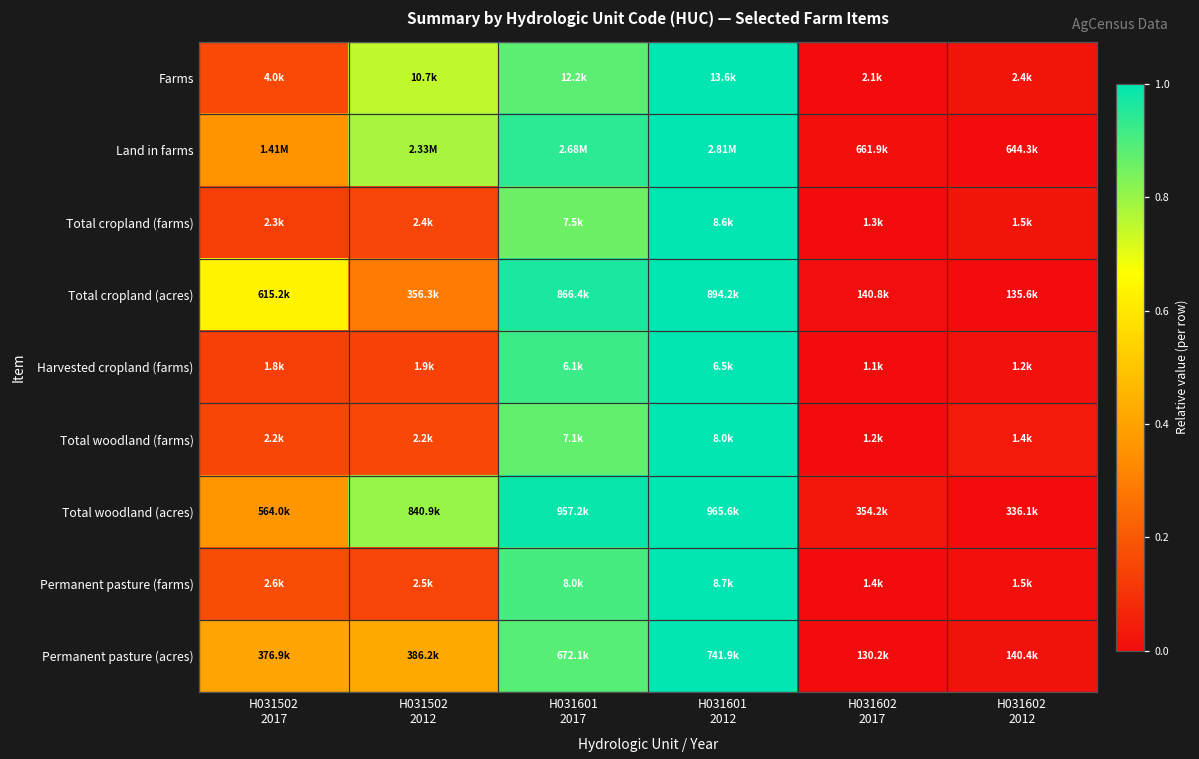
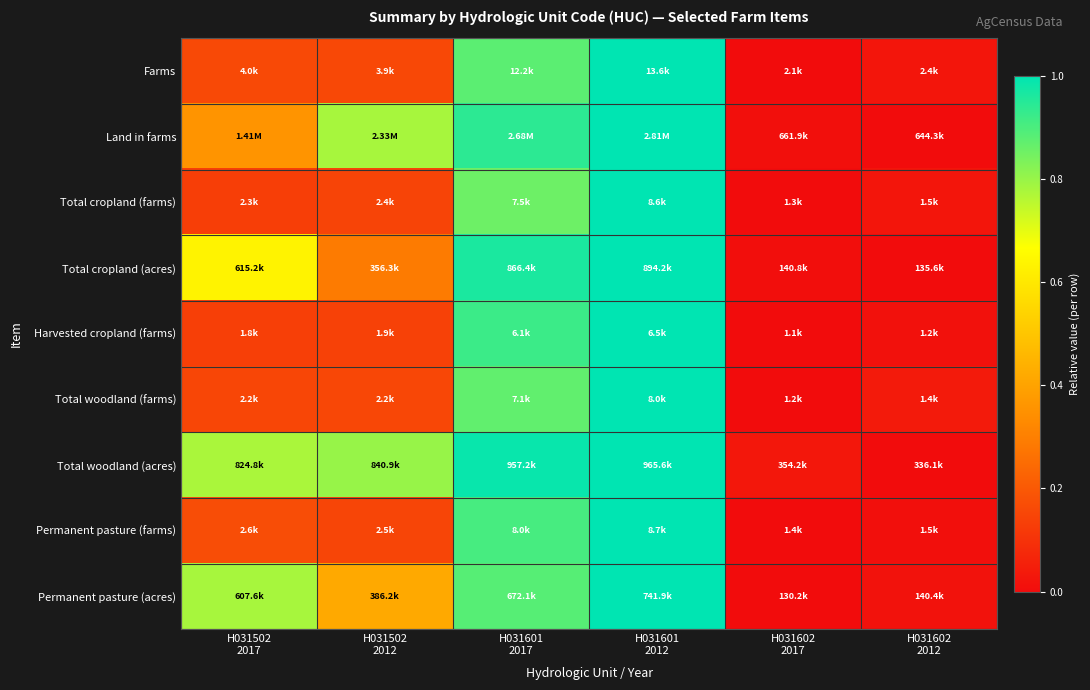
  {
    "Farms": {
      "H031502 2017": "4.0k",
-     "H031502 2012": "10.7k",
+     "H031502 2012": "3.9k",
      "H031601 2017": "12.2k",
      "H031601 2012": "13.6k",
      "H031602 2017": "2.1k",
      "H031602 2012": "2.4k"
    },
    "Land in farms": {
      "H031502 2017": "1.41M",
      "H031502 2012": "2.33M",
      "H031601 2017": "2.68M",
      "H031601 2012": "2.81M",
      "H031602 2017": "661.9k",
      "H031602 2012": "644.3k"
    },
    "Total cropland (farms)": {
      "H031502 2017": "2.3k",
      "H031502 2012": "2.4k",
      "H031601 2017": "7.5k",
      "H031601 2012": "8.6k",
      "H031602 2017": "1.3k",
      "H031602 2012": "1.5k"
    },
    "Total cropland (acres)": {
      "H031502 2017": "615.2k",
      "H031502 2012": "356.3k",
      "H031601 2017": "866.4k",
      "H031601 2012": "894.2k",
      "H031602 2017": "140.8k",
      "H031602 2012": "135.6k"
    },
    "Harvested cropland (farms)": {
      "H031502 2017": "1.8k",
      "H031502 2012": "1.9k",
      "H031601 2017": "6.1k",
      "H031601 2012": "6.5k",
      "H031602 2017": "1.1k",
      "H031602 2012": "1.2k"
    },
    "Total woodland (farms)": {
      "H031502 2017": "2.2k",
      "H031502 2012": "2.2k",
      "H031601 2017": "7.1k",
      "H031601 2012": "8.0k",
      "H031602 2017": "1.2k",
      "H031602 2012": "1.4k"
    },
    "Total woodland (acres)": {
-     "H031502 2017": "564.0k",
+     "H031502 2017": "824.8k",
      "H031502 2012": "840.9k",
      "H031601 2017": "957.2k",
      "H031601 2012": "965.6k",
      "H031602 2017": "354.2k",
      "H031602 2012": "336.1k"
    },
    "Permanent pasture (farms)": {
      "H031502 2017": "2.6k",
      "H031502 2012": "2.5k",
      "H031601 2017": "8.0k",
      "H031601 2012": "8.7k",
      "H031602 2017": "1.4k",
      "H031602 2012": "1.5k"
    },
    "Permanent pasture (acres)": {
-     "H031502 2017": "376.9k",
+     "H031502 2017": "607.6k",
      "H031502 2012": "386.2k",
      "H031601 2017": "672.1k",
      "H031601 2012": "741.9k",
      "H031602 2017": "130.2k",
      "H031602 2012": "140.4k"
    }
  }
